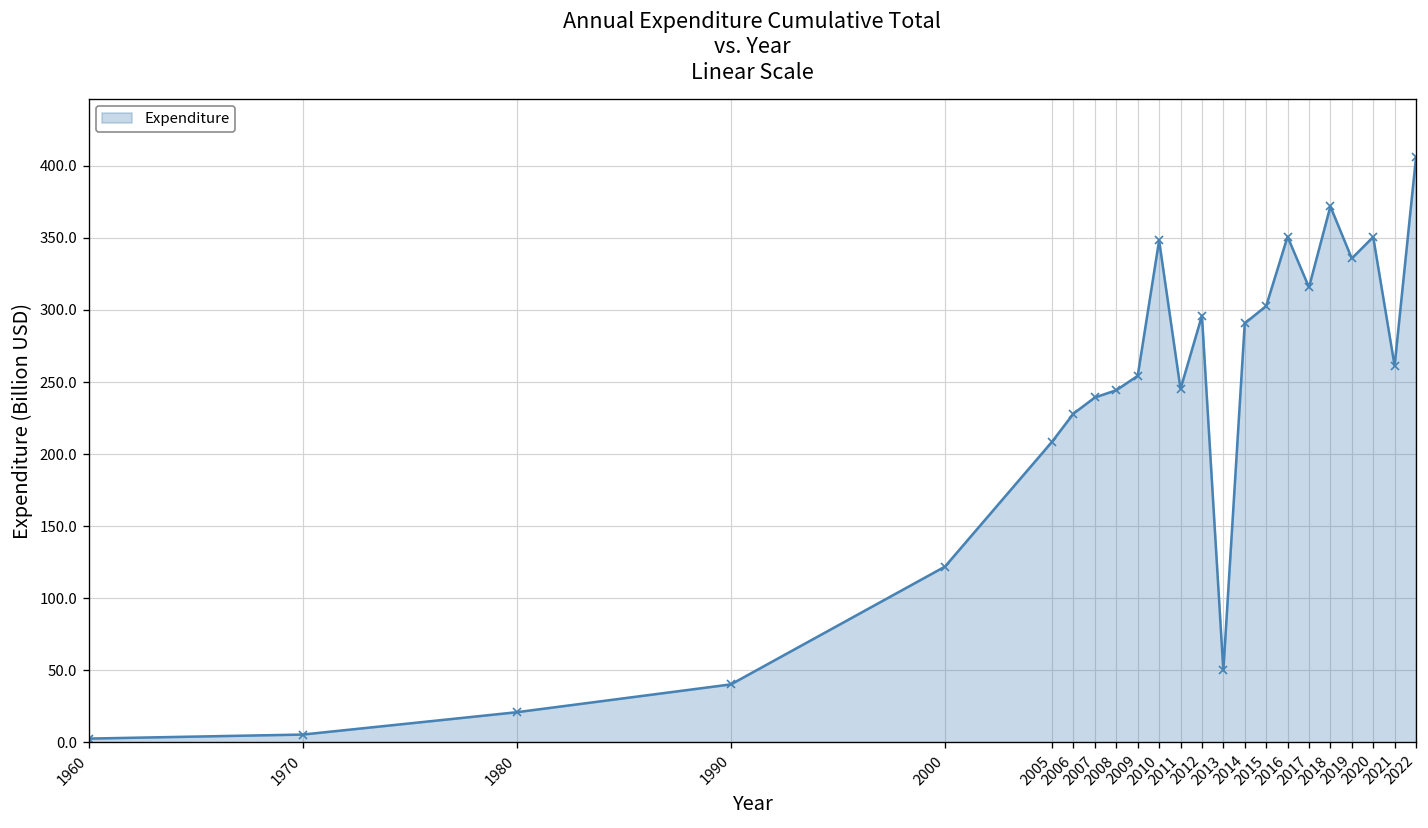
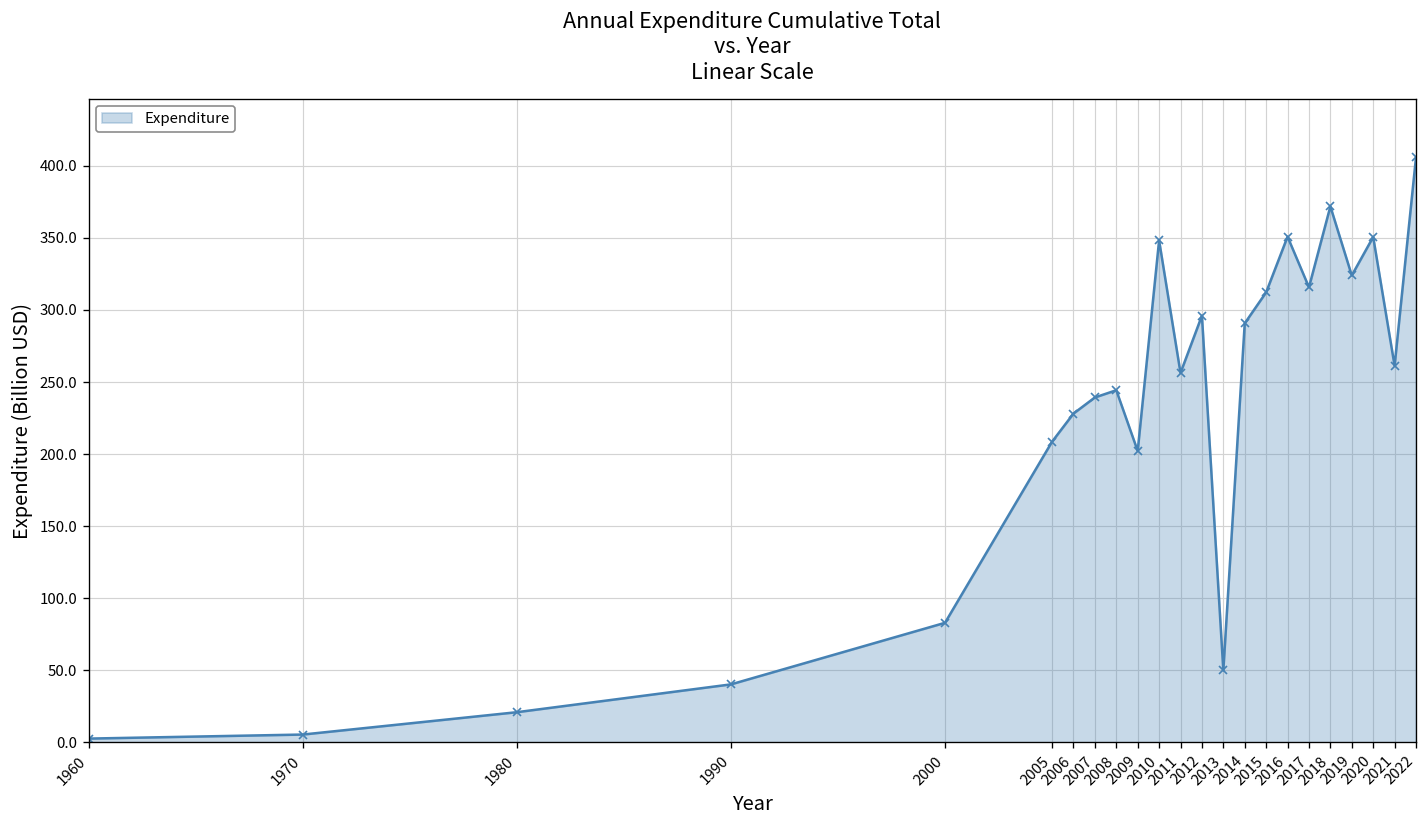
  {
    "1960": 3,
    "1970": 6,
    "1980": 21,
    "1990": 40,
-   "2000": 122,
+   "2000": 83,
    "2005": 209,
    "2006": 228,
    "2007": 239,
    "2008": 244,
-   "2009": 254,
+   "2009": 202,
    "2010": 348,
-   "2011": 245,
+   "2011": 256,
    "2012": 296,
    "2013": 50,
    "2014": 291,
-   "2015": 303,
+   "2015": 312,
    "2016": 351,
    "2017": 316,
    "2018": 372,
-   "2019": 336,
+   "2019": 324,
    "2020": 351,
    "2021": 261,
    "2022": 406
  }
